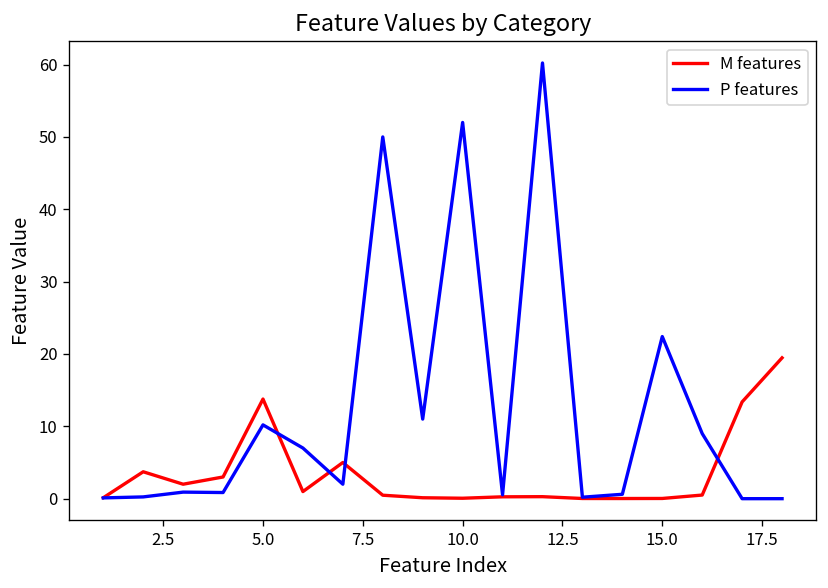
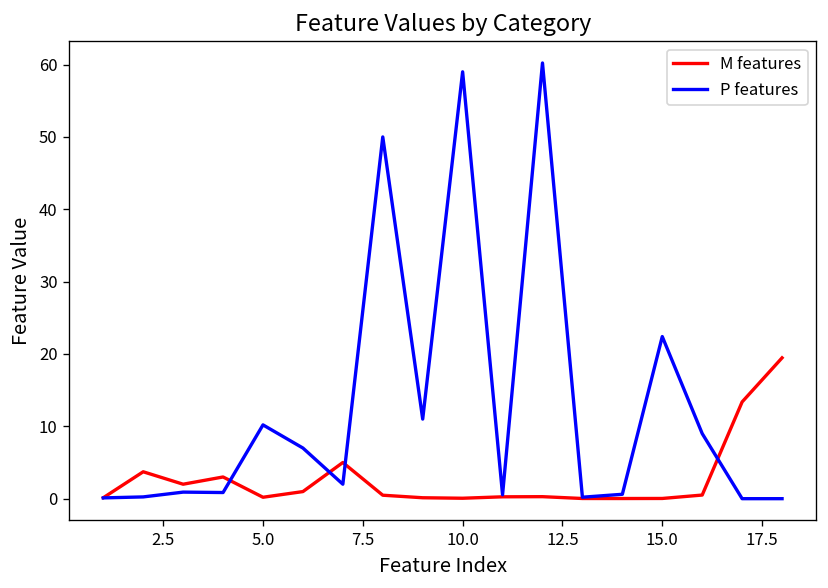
  {
    "M features": {
-     "5.0": 14,
+     "5.0": 0,
      "10.0": 0,
      "15.0": 0
    },
    "P features": {
      "5.0": 10,
-     "10.0": 52,
+     "10.0": 59,
      "15.0": 22
    }
  }
